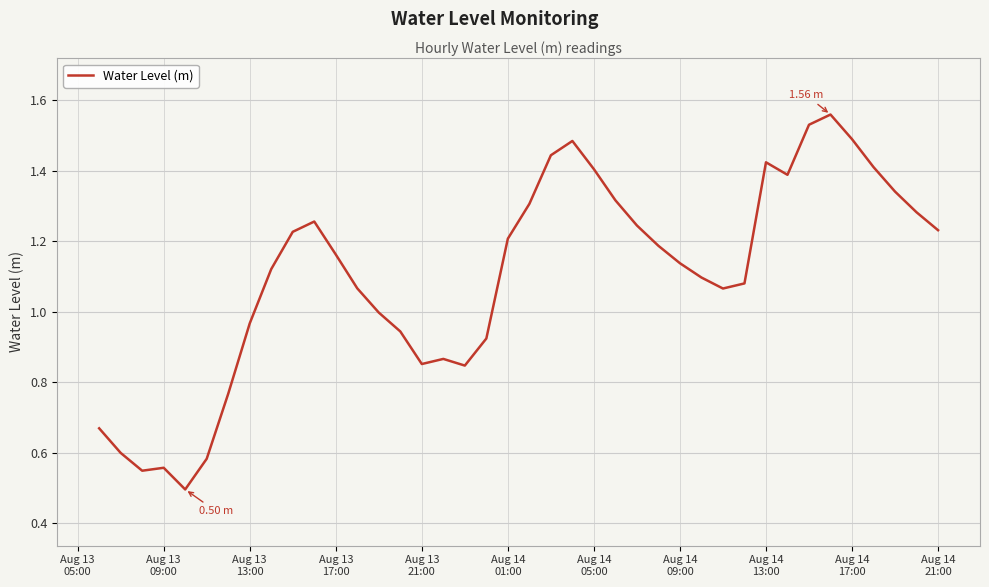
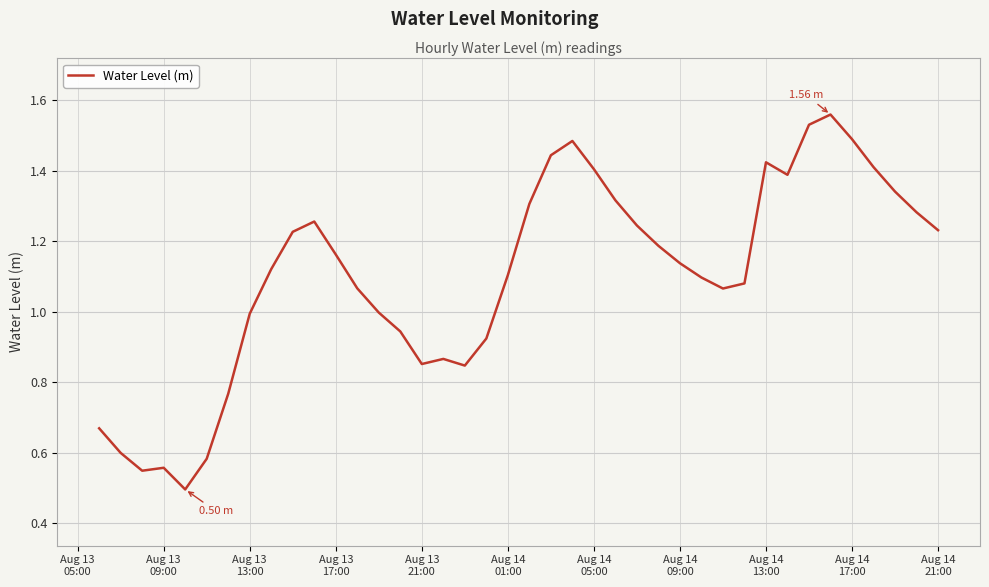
  {
    "Aug 13 09:00": 0.56,
-   "Aug 13 13:00": 0.97,
+   "Aug 13 13:00": 0.99,
    "Aug 13 17:00": 1.16,
    "Aug 13 21:00": 0.85,
-   "Aug 14 01:00": 1.21,
+   "Aug 14 01:00": 1.10,
    "Aug 14 05:00": 1.40,
    "Aug 14 09:00": 1.14,
    "Aug 14 13:00": 1.42,
    "Aug 14 17:00": 1.49,
    "Aug 14 21:00": 1.23
  }
